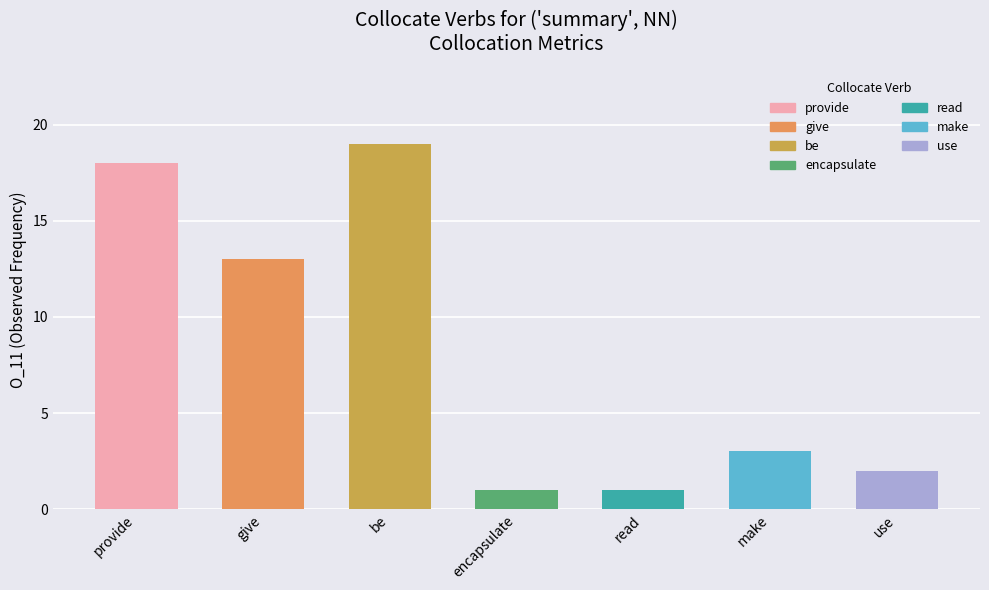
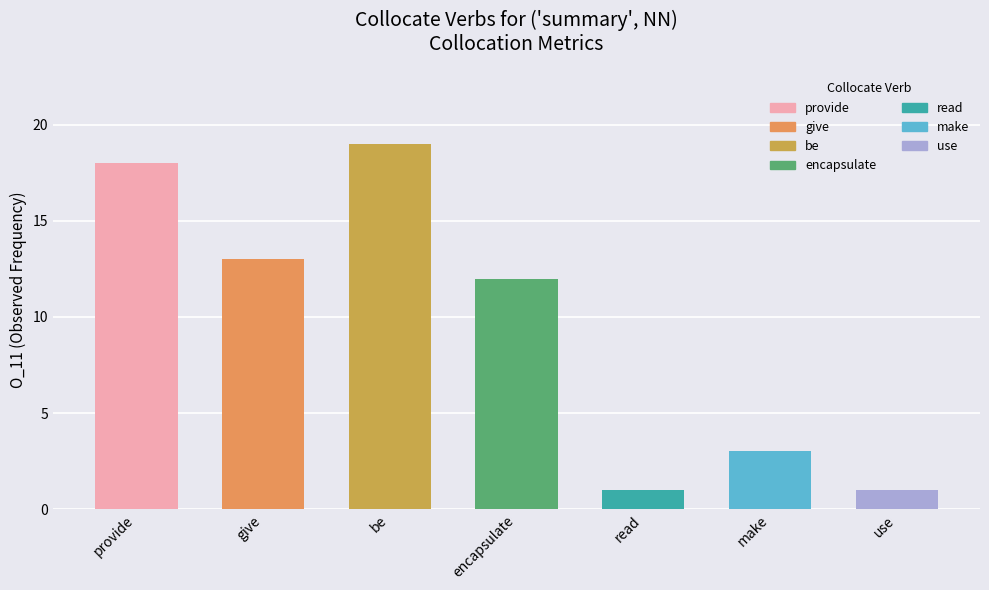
  {
    "provide": 18,
    "give": 13,
    "be": 19,
-   "encapsulate": 1,
+   "encapsulate": 12,
    "read": 1,
    "make": 3,
-   "use": 2
+   "use": 1
  }
